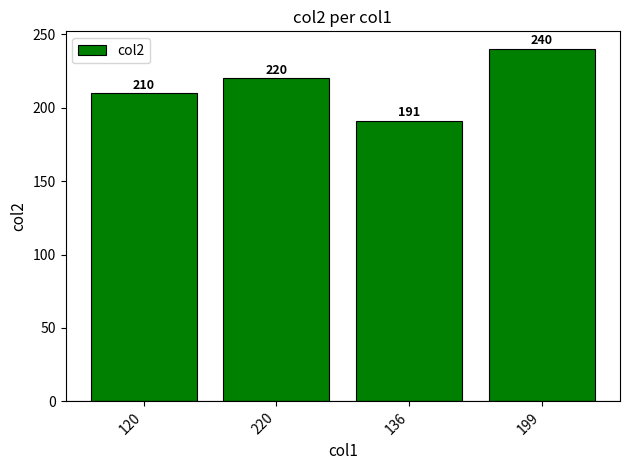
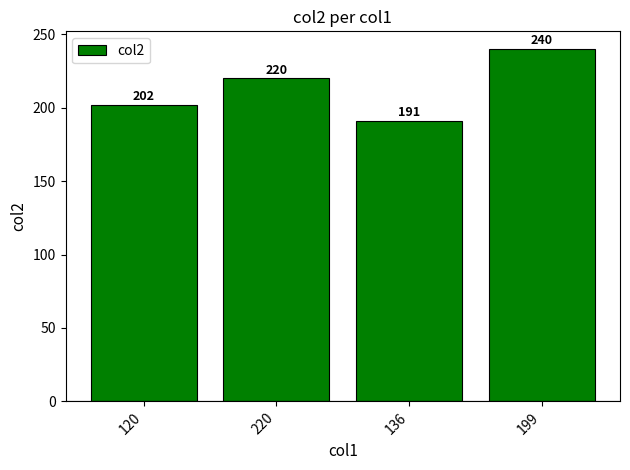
  {
-   "120": 210,
+   "120": 202,
    "220": 220,
    "136": 191,
    "199": 240
  }
